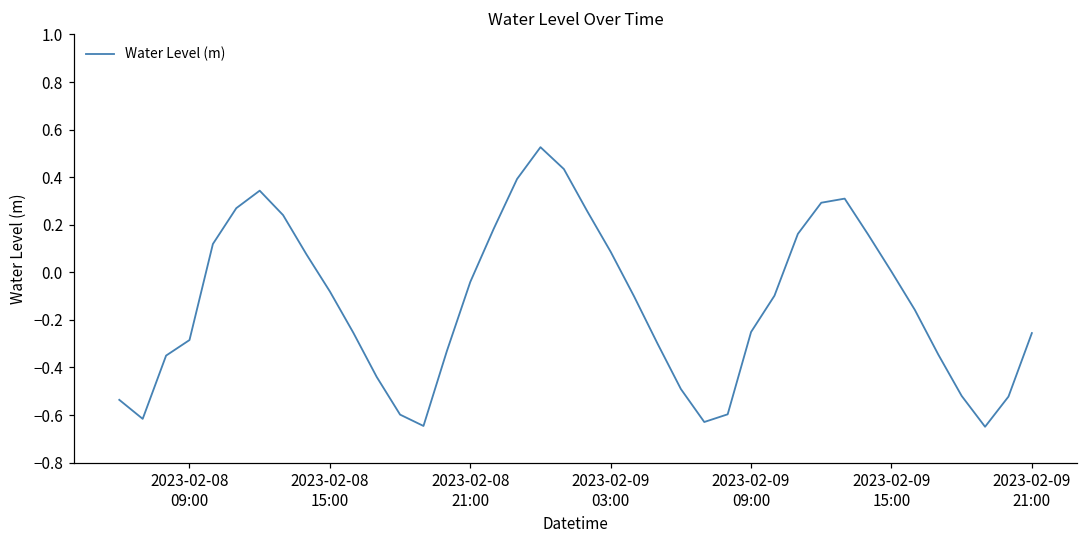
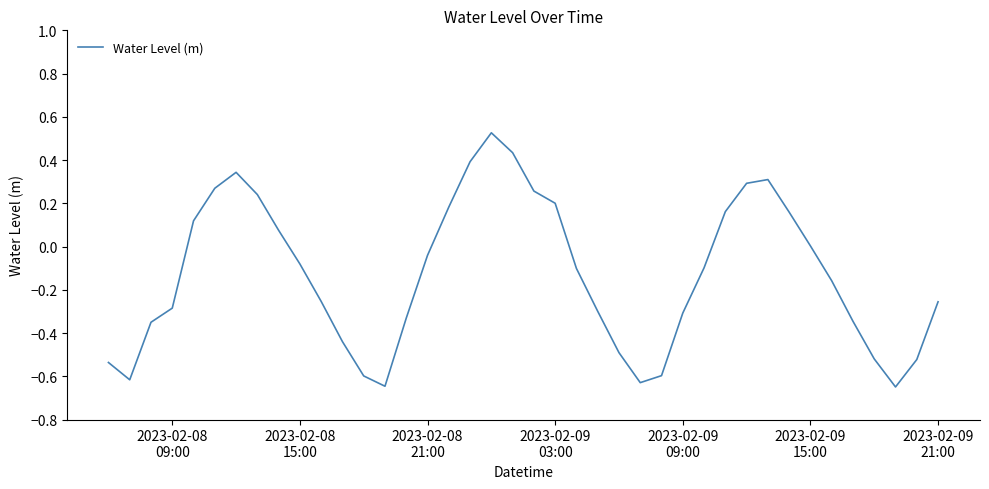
  {
    "2023-02-08 09:00": -0.28,
    "2023-02-08 15:00": -0.08,
    "2023-02-08 21:00": -0.04,
-   "2023-02-09 03:00": 0.09,
-   "2023-02-09 09:00": -0.25,
+   "2023-02-09 03:00": 0.20,
+   "2023-02-09 09:00": -0.31,
    "2023-02-09 15:00": 0.00,
    "2023-02-09 21:00": -0.26
  }
